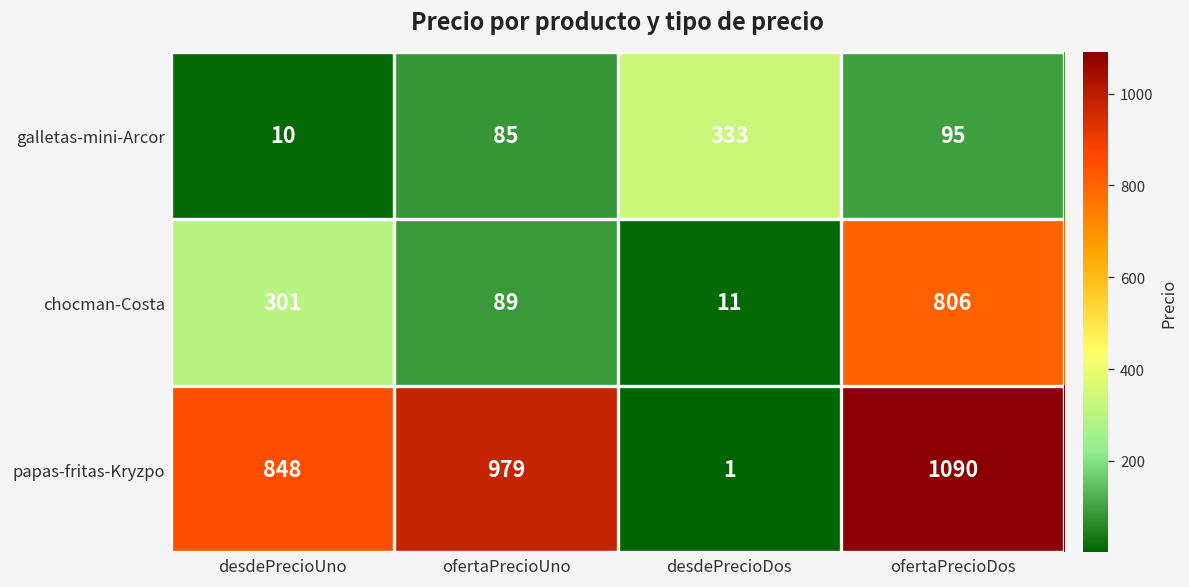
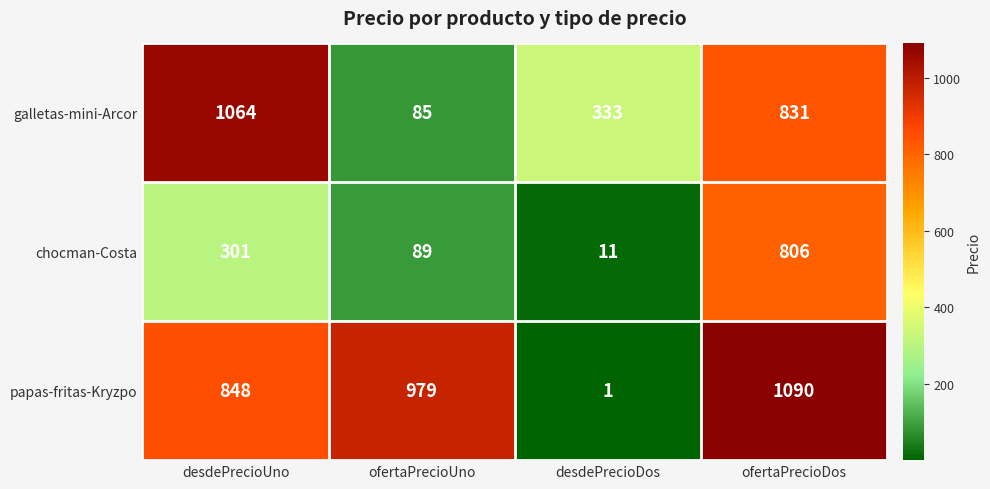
  {
    "galletas-mini-Arcor": {
-     "desdePrecioUno": 10,
+     "desdePrecioUno": 1064,
      "ofertaPrecioUno": 85,
      "desdePrecioDos": 333,
-     "ofertaPrecioDos": 95
+     "ofertaPrecioDos": 831
    },
    "chocman-Costa": {
      "desdePrecioUno": 301,
      "ofertaPrecioUno": 89,
      "desdePrecioDos": 11,
      "ofertaPrecioDos": 806
    },
    "papas-fritas-Kryzpo": {
      "desdePrecioUno": 848,
      "ofertaPrecioUno": 979,
      "desdePrecioDos": 1,
      "ofertaPrecioDos": 1090
    }
  }
